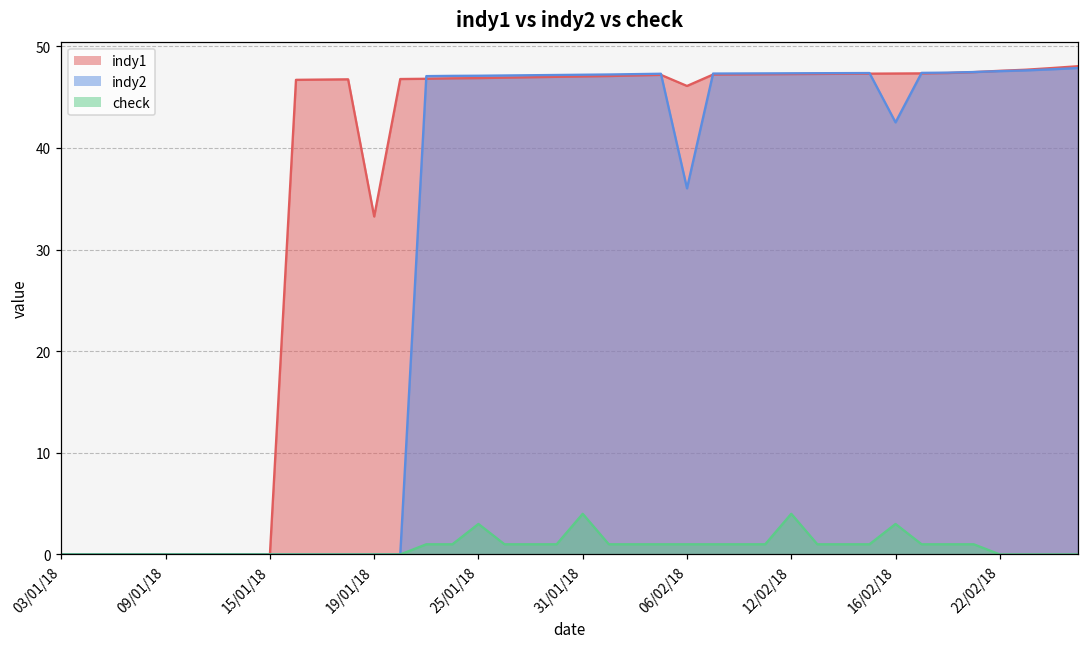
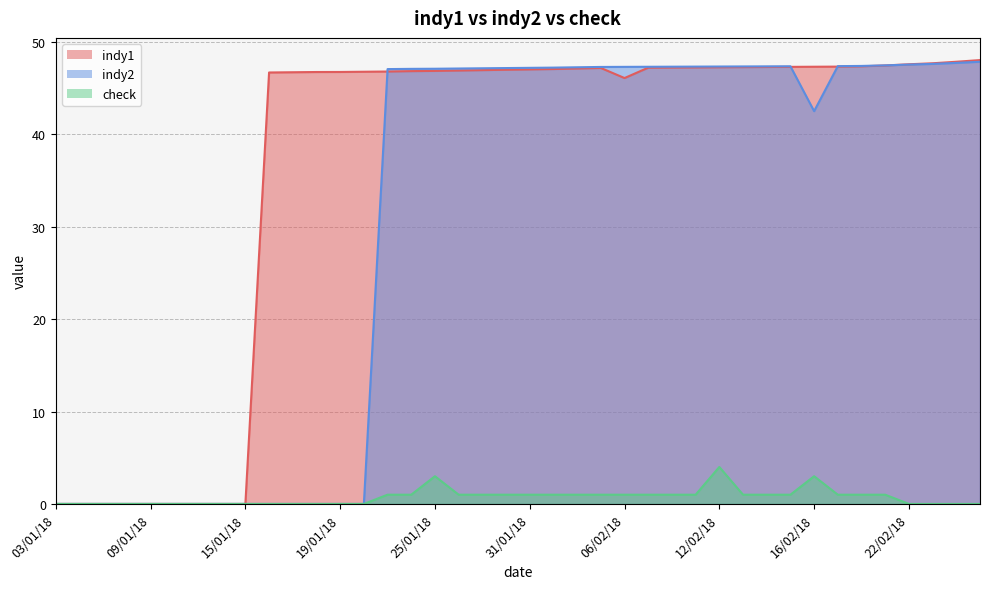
  {
    "indy1": {
-     "19/01/18": 33,
+     "19/01/18": 47,
      "06/02/18": 46,
      "16/02/18": 47
    },
    "indy2": {
-     "06/02/18": 36,
+     "06/02/18": 47,
      "16/02/18": 43
    },
    "check": {
      "25/01/18": 3,
-     "31/01/18": 4,
+     "31/01/18": 1,
      "06/02/18": 1,
      "12/02/18": 4,
      "16/02/18": 3,
      "22/02/18": 0
    }
  }
